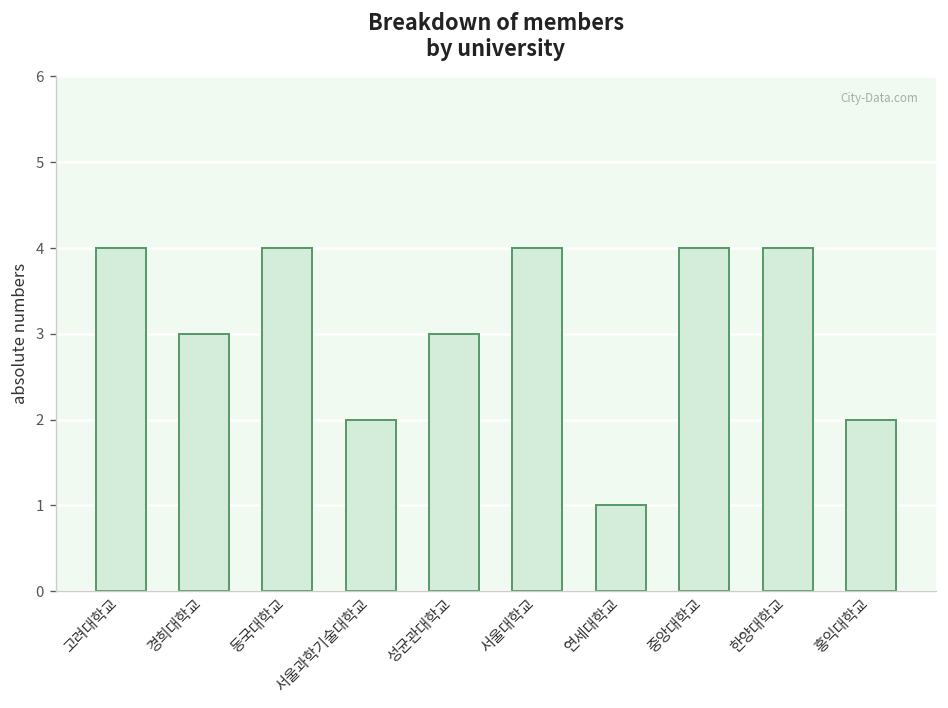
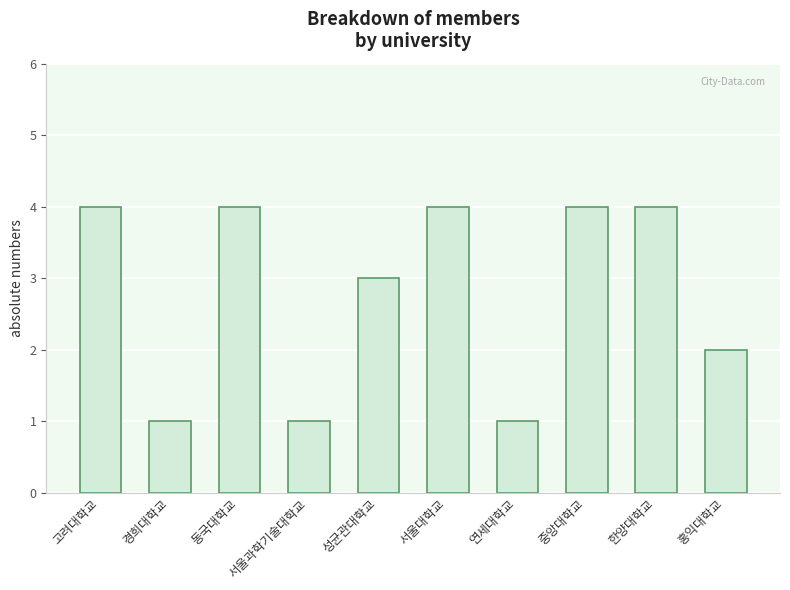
  {
    "고려대학교": 4,
-   "경희대학교": 3,
+   "경희대학교": 1,
    "동국대학교": 4,
-   "서울과학기술대학교": 2,
+   "서울과학기술대학교": 1,
    "성균관대학교": 3,
    "서울대학교": 4,
    "연세대학교": 1,
    "중앙대학교": 4,
    "한양대학교": 4,
    "홍익대학교": 2
  }
